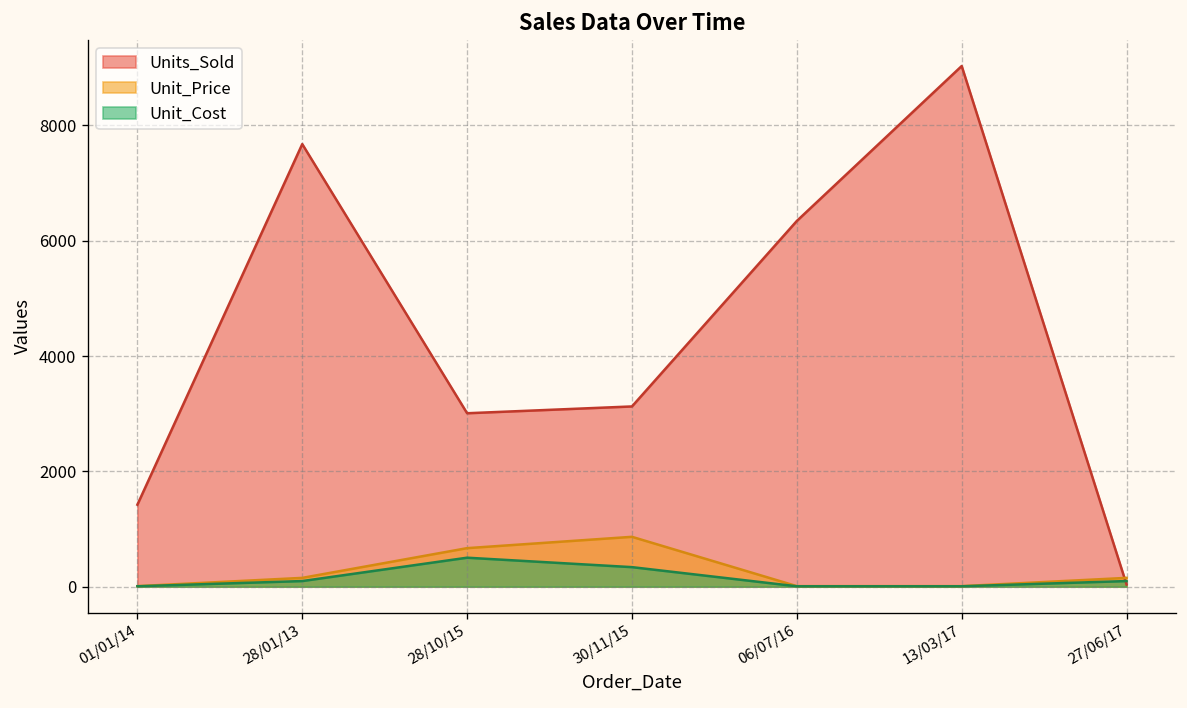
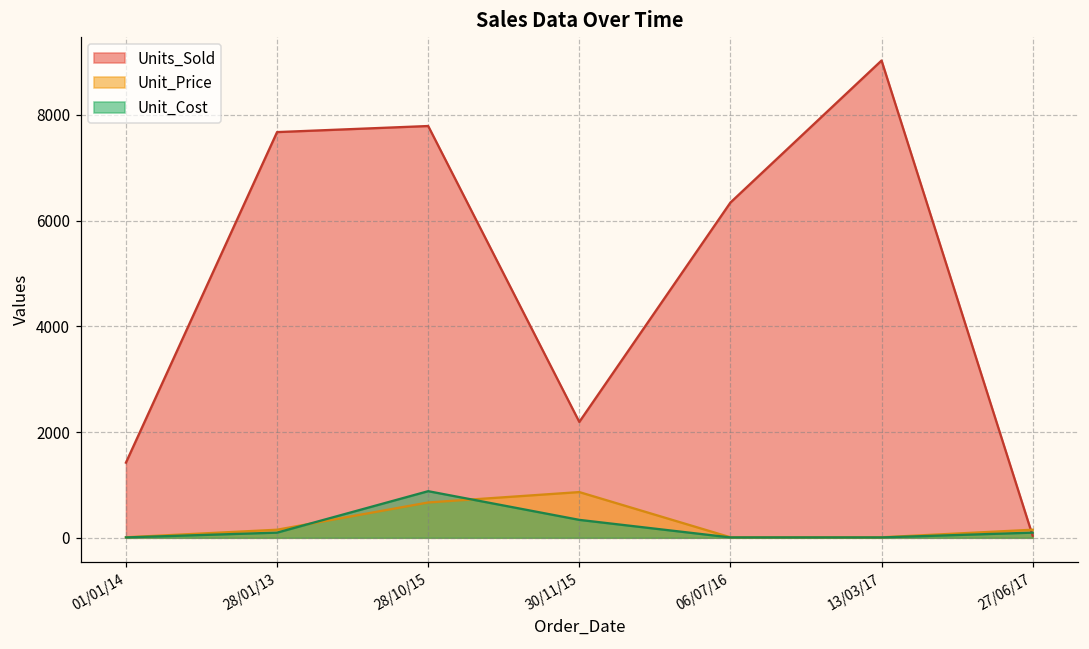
  {
    "Units_Sold": {
      "01/01/14": 1400,
      "28/01/13": 7700,
-     "28/10/15": 3000,
-     "30/11/15": 3100,
+     "28/10/15": 7800,
+     "30/11/15": 2200,
      "06/07/16": 6300,
      "13/03/17": 9000,
      "27/06/17": 0
    },
    "Unit_Price": {
      "28/01/13": 200,
      "28/10/15": 700,
      "30/11/15": 900,
      "27/06/17": 200
    },
    "Unit_Cost": {
      "28/01/13": 100,
-     "28/10/15": 500,
+     "28/10/15": 900,
      "30/11/15": 300,
      "27/06/17": 100
    }
  }
